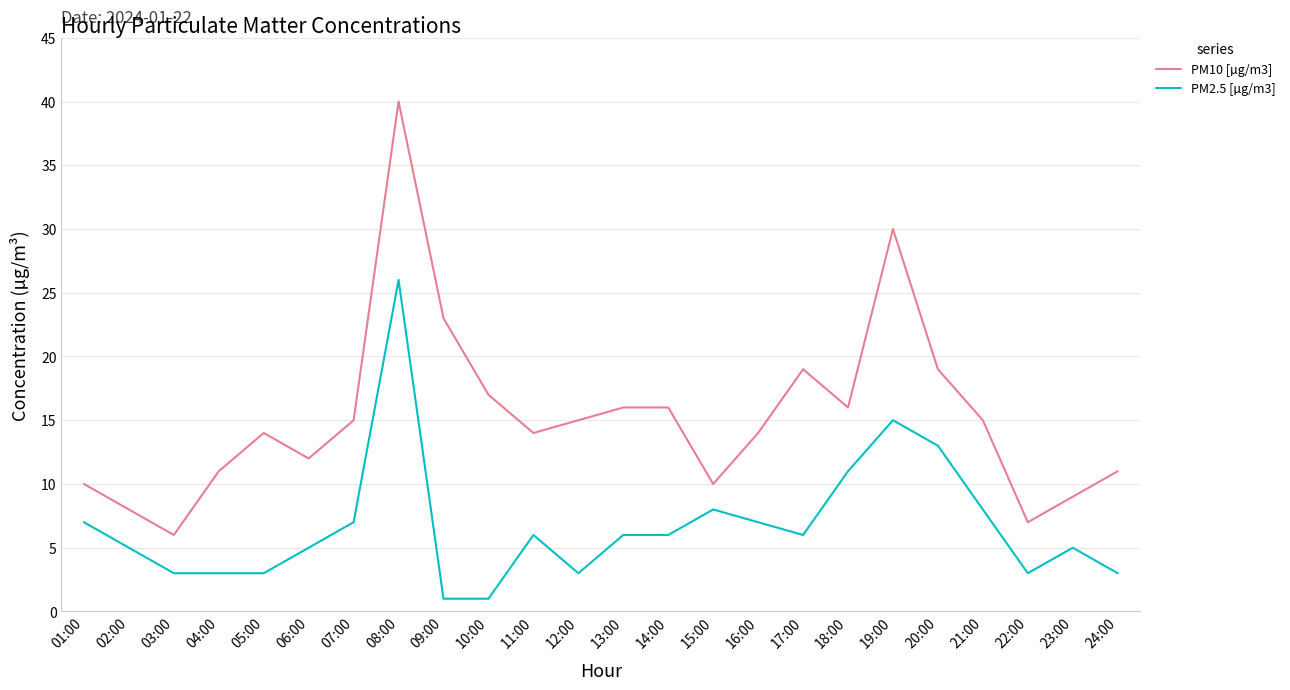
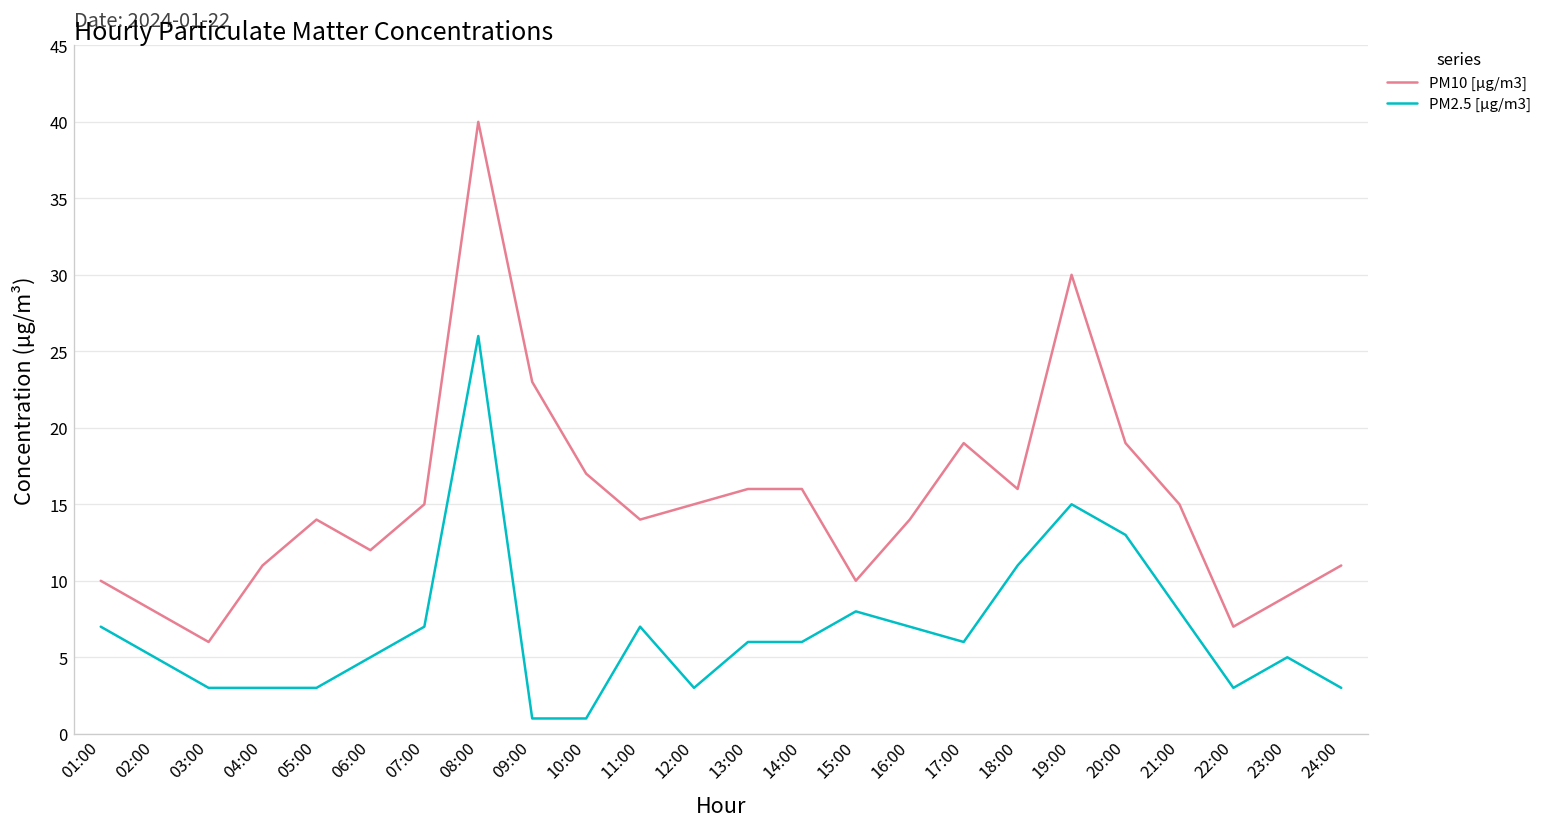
  {
    "PM10 [µg/m3]": {
      "01:00": 10,
      "02:00": 8,
      "03:00": 6,
      "04:00": 11,
      "05:00": 14,
      "06:00": 12,
      "07:00": 15,
      "08:00": 40,
      "09:00": 23,
      "10:00": 17,
      "11:00": 14,
      "12:00": 15,
      "13:00": 16,
      "14:00": 16,
      "15:00": 10,
      "16:00": 14,
      "17:00": 19,
      "18:00": 16,
      "19:00": 30,
      "20:00": 19,
      "21:00": 15,
      "22:00": 7,
      "23:00": 9,
      "24:00": 11
    },
    "PM2.5 [µg/m3]": {
      "01:00": 7,
      "02:00": 5,
      "03:00": 3,
      "04:00": 3,
      "05:00": 3,
      "06:00": 5,
      "07:00": 7,
      "08:00": 26,
      "09:00": 1,
      "10:00": 1,
-     "11:00": 6,
+     "11:00": 7,
      "12:00": 3,
      "13:00": 6,
      "14:00": 6,
      "15:00": 8,
      "16:00": 7,
      "17:00": 6,
      "18:00": 11,
      "19:00": 15,
      "20:00": 13,
      "21:00": 8,
      "22:00": 3,
      "23:00": 5,
      "24:00": 3
    }
  }
